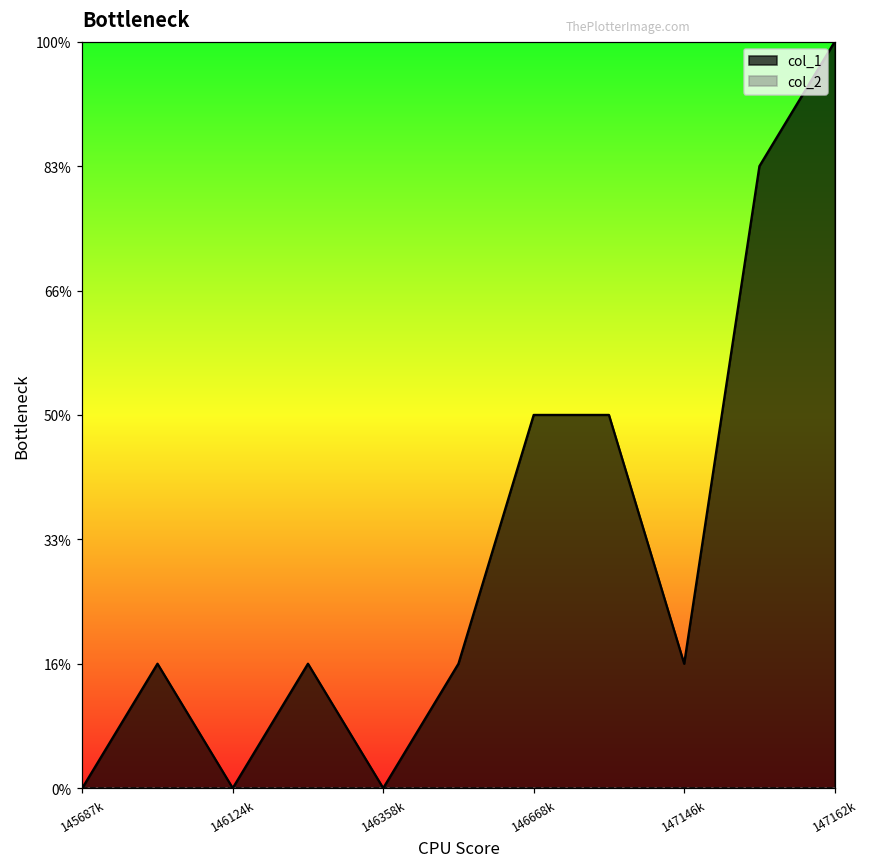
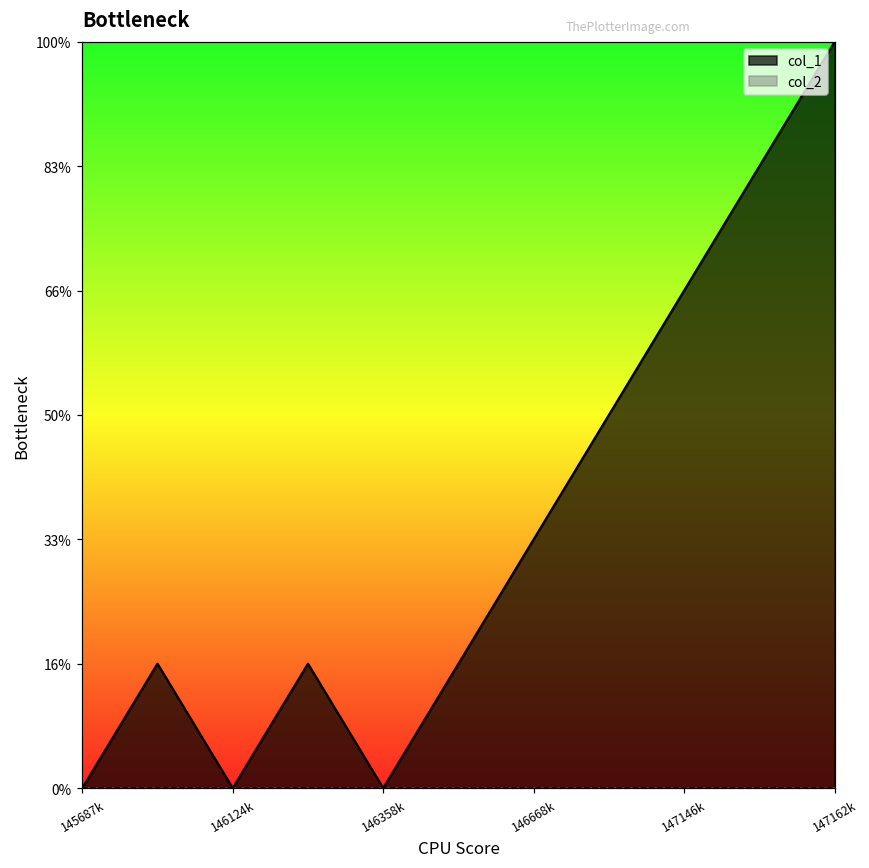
  {
    "col_1": {
-     "146668k": "50%",
-     "147146k": "17%",
+     "146668k": "33%",
+     "147146k": "67%",
      "147162k": "100%"
    },
    "col_2": {
      "146668k": "0%",
      "147146k": "0%",
      "147162k": "0%"
    }
  }
